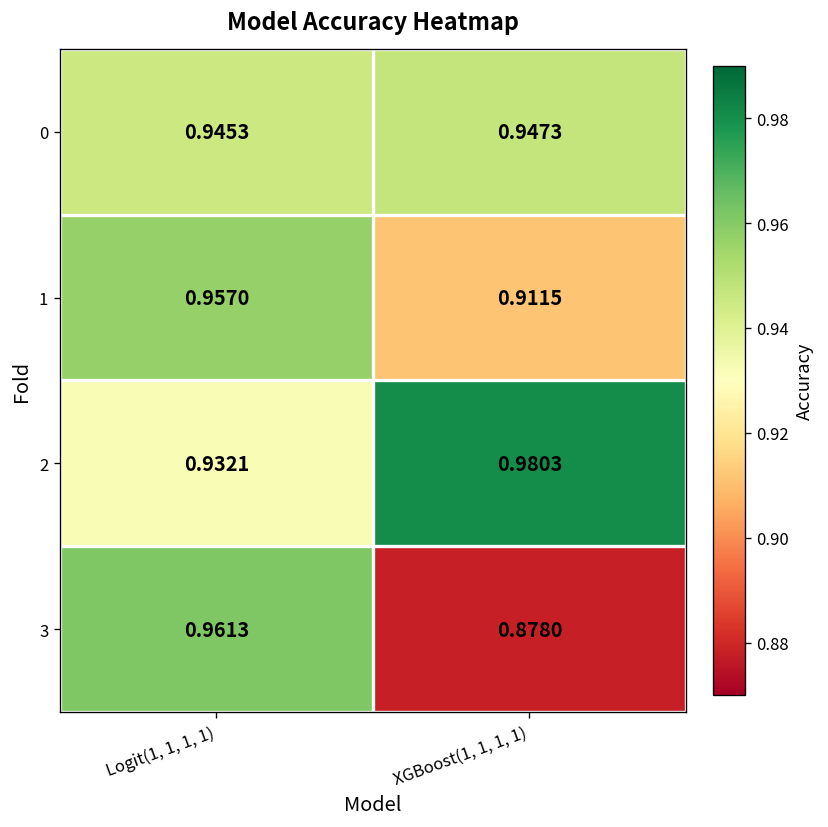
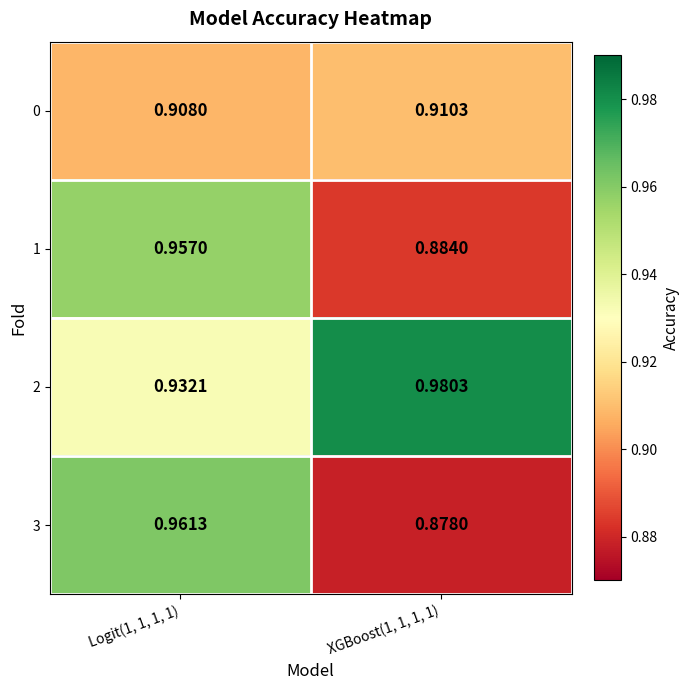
  {
    "0": {
-     "Logit(1, 1, 1, 1)": 0.9453,
-     "XGBoost(1, 1, 1, 1)": 0.9473
+     "Logit(1, 1, 1, 1)": 0.9080,
+     "XGBoost(1, 1, 1, 1)": 0.9103
    },
    "1": {
      "Logit(1, 1, 1, 1)": 0.9570,
-     "XGBoost(1, 1, 1, 1)": 0.9115
+     "XGBoost(1, 1, 1, 1)": 0.8840
    },
    "2": {
      "Logit(1, 1, 1, 1)": 0.9321,
      "XGBoost(1, 1, 1, 1)": 0.9803
    },
    "3": {
      "Logit(1, 1, 1, 1)": 0.9613,
      "XGBoost(1, 1, 1, 1)": 0.8780
    }
  }
